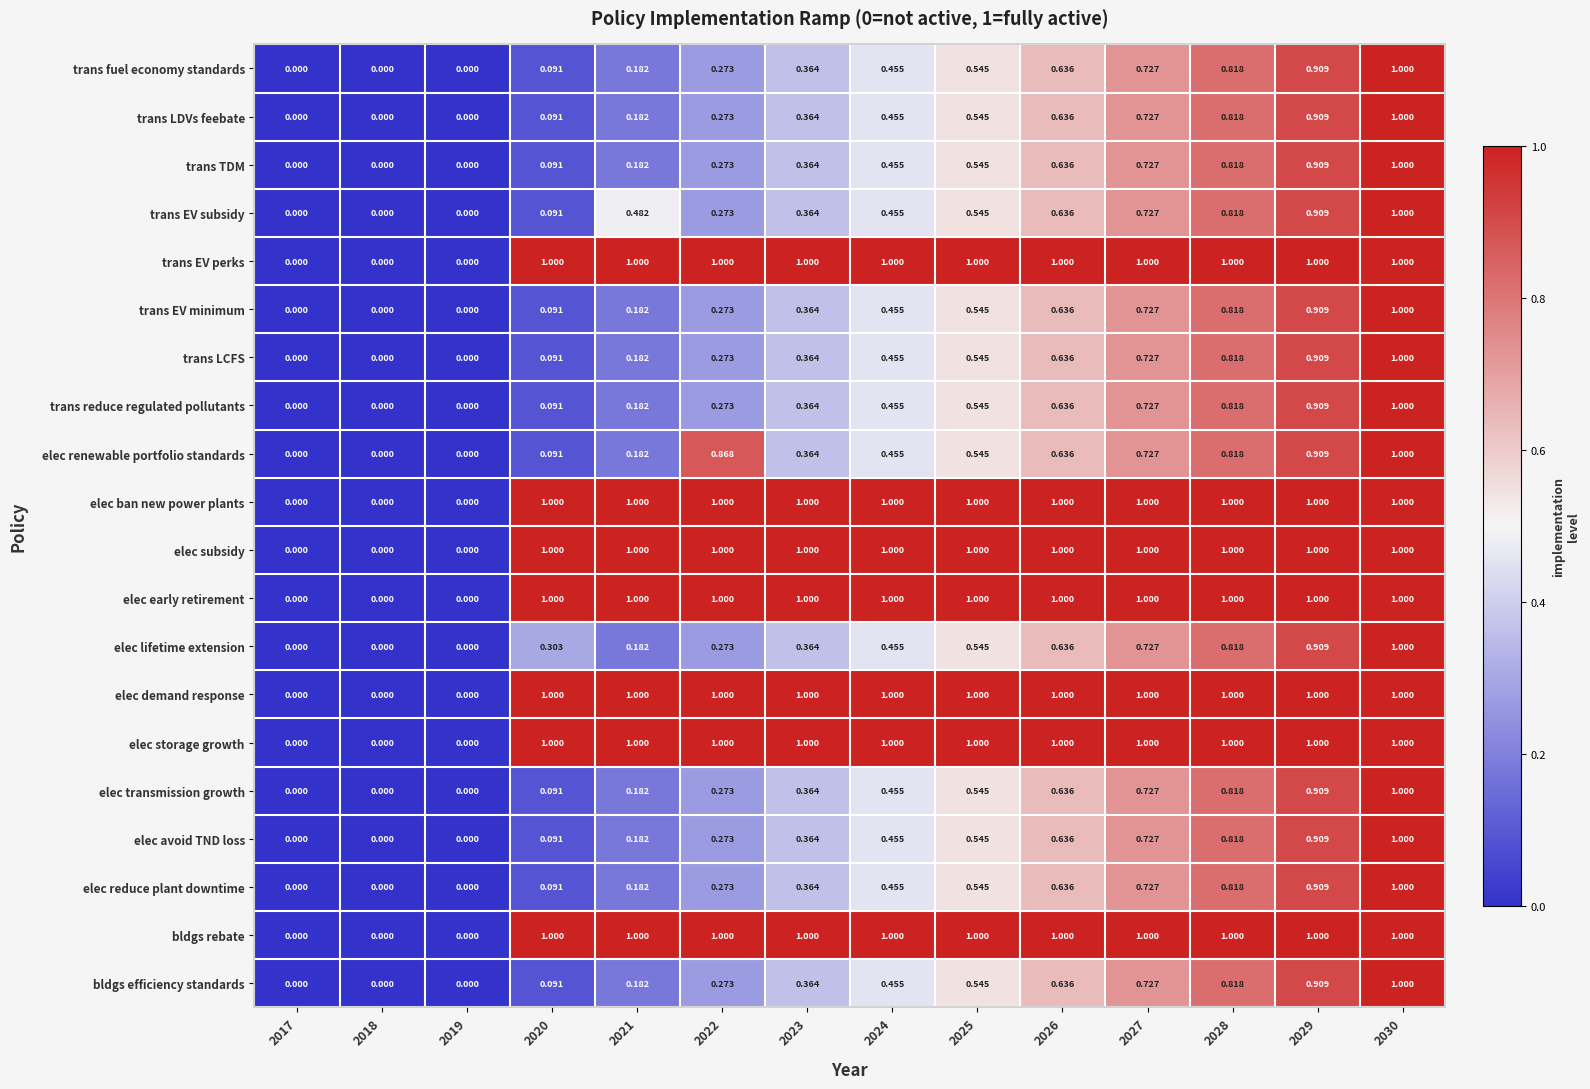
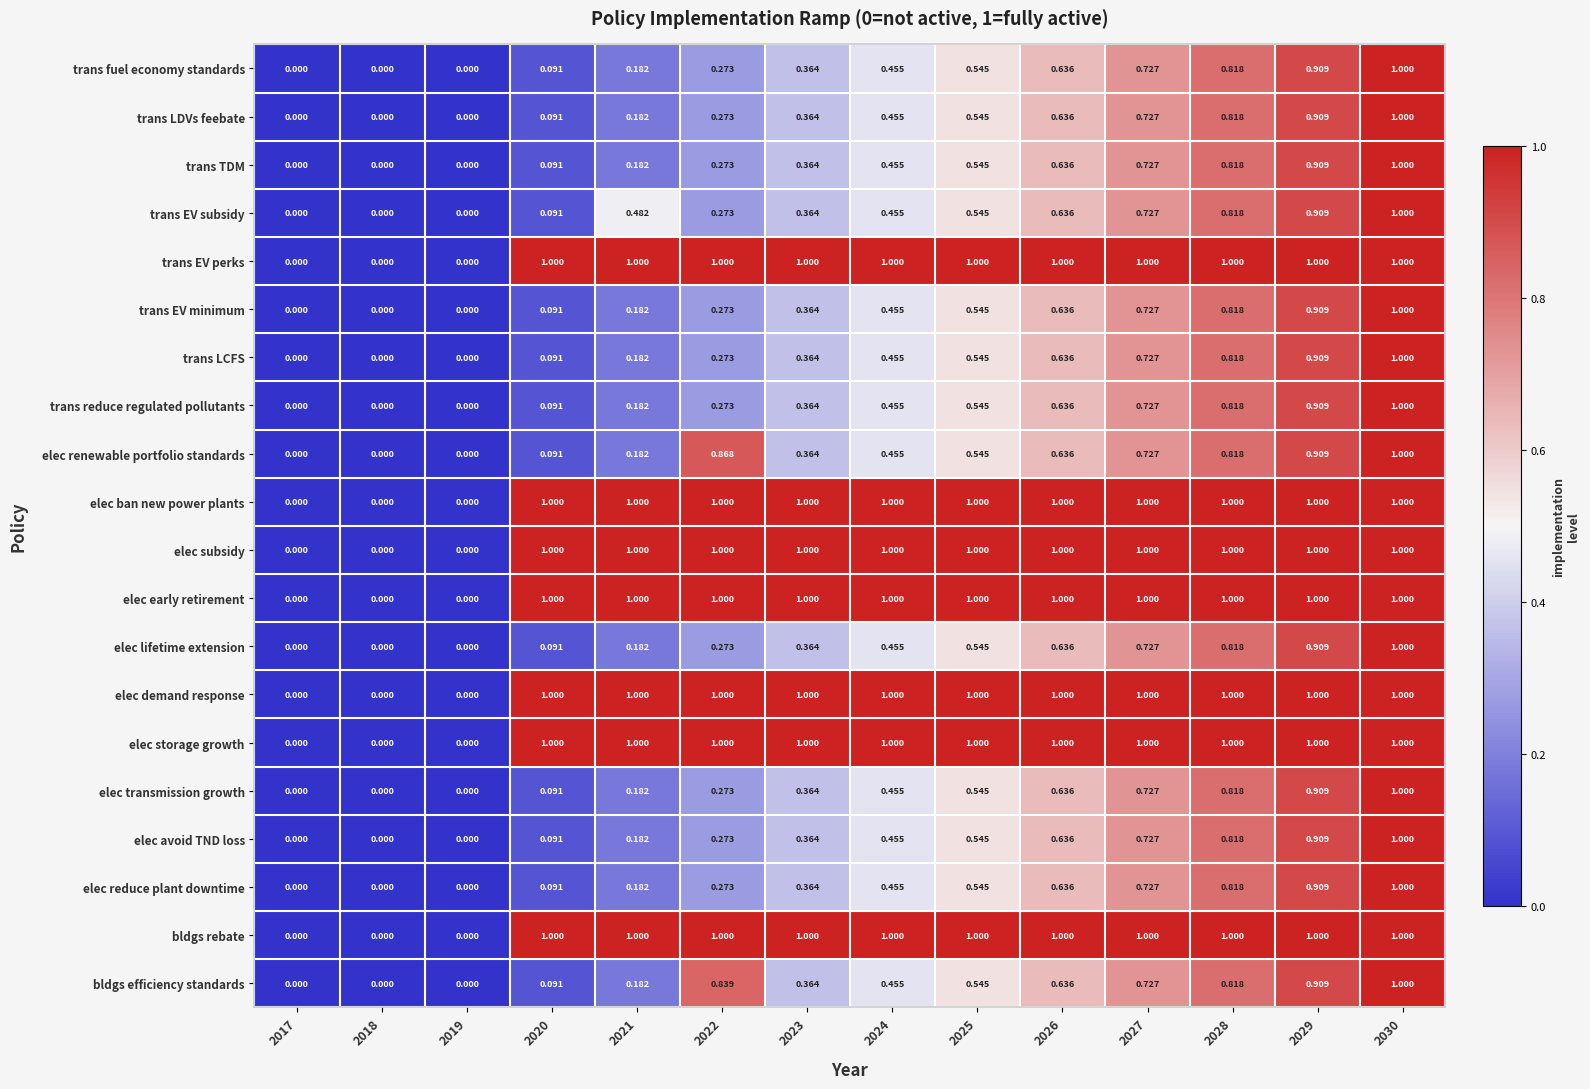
  {
    "elec lifetime extension": {
      "2017": 0.000,
      "2018": 0.000,
      "2019": 0.000,
-     "2020": 0.303,
+     "2020": 0.091,
      "2021": 0.182,
      "2022": 0.273,
      "2023": 0.364,
      "2024": 0.455,
      "2025": 0.545,
      "2026": 0.636,
      "2027": 0.727,
      "2028": 0.818,
      "2029": 0.909,
      "2030": 1.000
    },
    "bldgs efficiency standards": {
      "2017": 0.000,
      "2018": 0.000,
      "2019": 0.000,
      "2020": 0.091,
      "2021": 0.182,
-     "2022": 0.273,
+     "2022": 0.839,
      "2023": 0.364,
      "2024": 0.455,
      "2025": 0.545,
      "2026": 0.636,
      "2027": 0.727,
      "2028": 0.818,
      "2029": 0.909,
      "2030": 1.000
    }
  }
